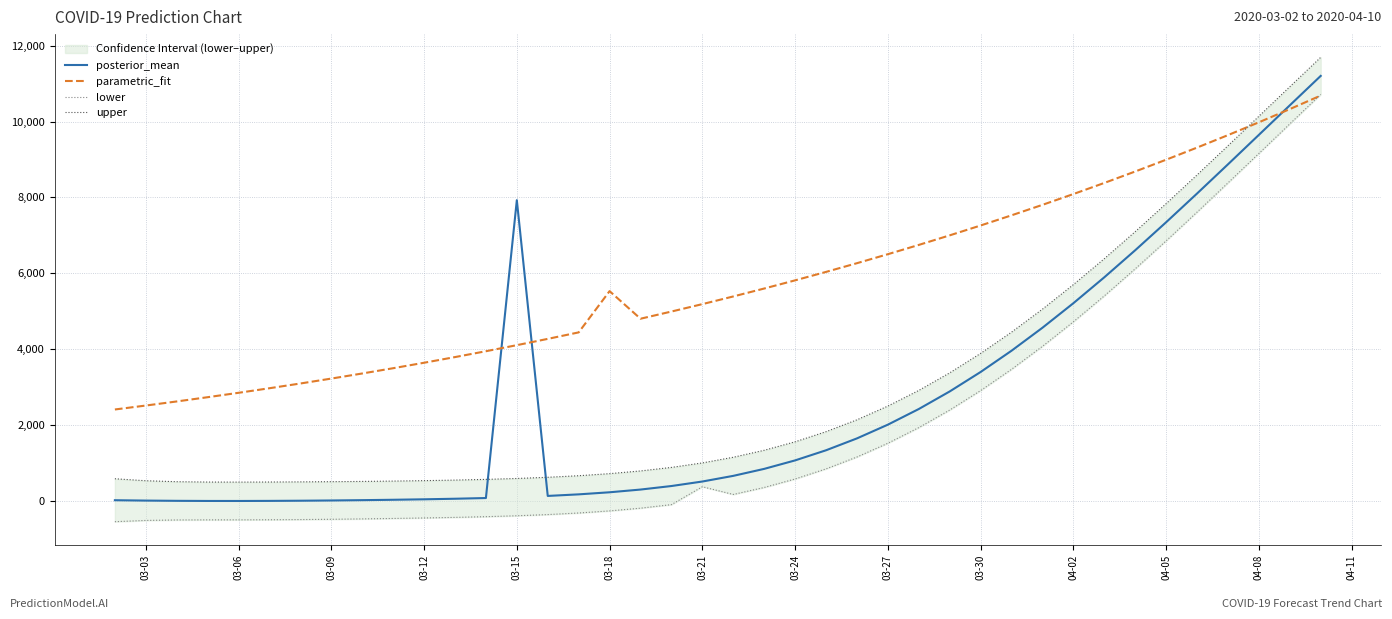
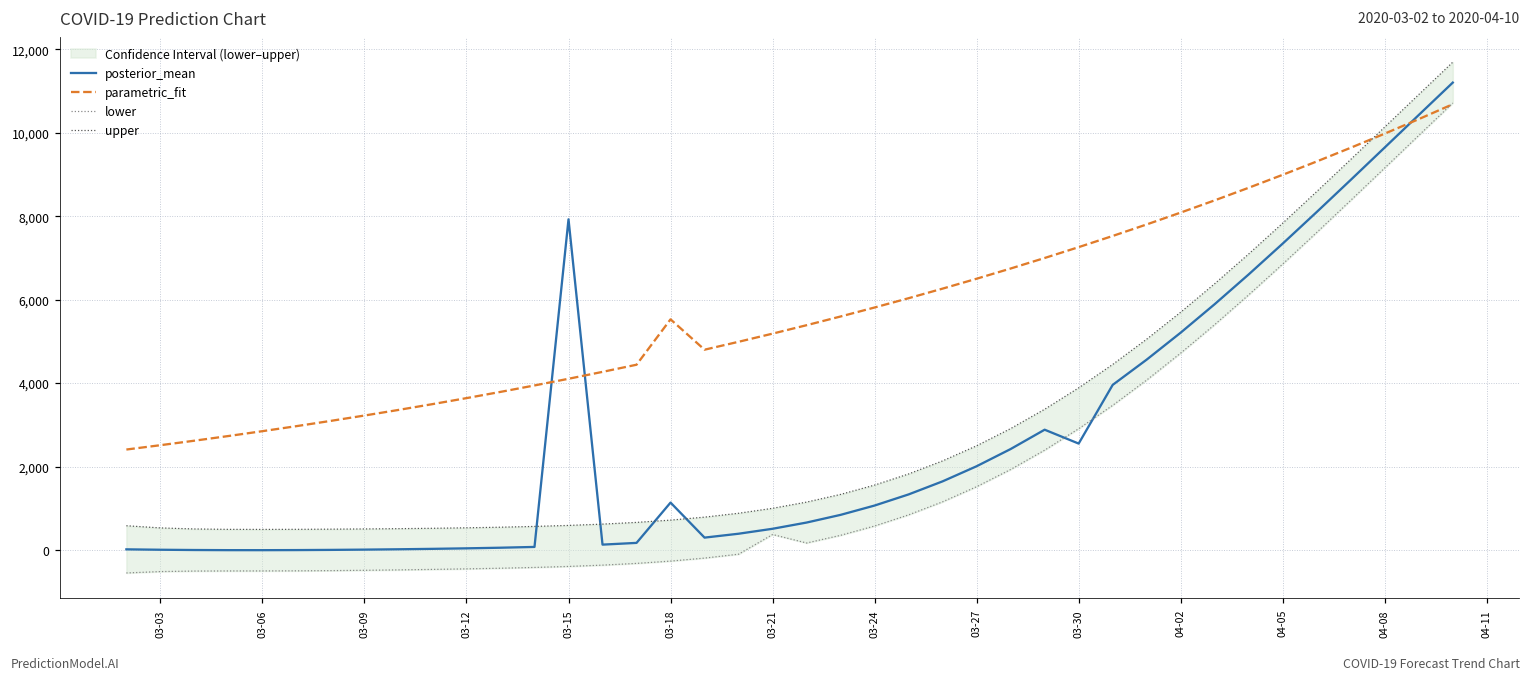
  {
    "posterior_mean": {
      "03-03": "0",
      "03-06": "0",
      "03-09": "0",
      "03-12": "0",
      "03-15": "7,900",
-     "03-18": "200",
+     "03-18": "1,100",
      "03-21": "500",
      "03-24": "1,100",
      "03-27": "2,000",
-     "03-30": "3,400",
+     "03-30": "2,600",
      "04-02": "5,200",
      "04-05": "7,300",
      "04-08": "9,700"
    },
    "parametric_fit": {
      "03-03": "2,500",
      "03-06": "2,800",
      "03-09": "3,200",
      "03-12": "3,600",
      "03-15": "4,100",
      "03-18": "5,500",
      "03-21": "5,200",
      "03-24": "5,800",
      "03-27": "6,500",
      "03-30": "7,300",
      "04-02": "8,100",
      "04-05": "9,000",
      "04-08": "10,000"
    },
    "lower": {
      "03-03": "-500",
      "03-06": "-500",
      "03-09": "-500",
      "03-12": "-500",
      "03-15": "-400",
      "03-18": "-300",
      "03-21": "400",
      "03-24": "600",
      "03-27": "1,500",
      "03-30": "2,900",
      "04-02": "4,700",
      "04-05": "6,900",
      "04-08": "9,200"
    },
    "Confidence Interval (lower–upper)": {
      "03-03": "500",
      "03-06": "500",
      "03-09": "500",
      "03-12": "500",
      "03-15": "600",
      "03-18": "700",
      "03-21": "1,000",
      "03-24": "1,600",
      "03-27": "2,500",
      "03-30": "3,900",
      "04-02": "5,700",
      "04-05": "7,800",
      "04-08": "10,100"
    }
  }
